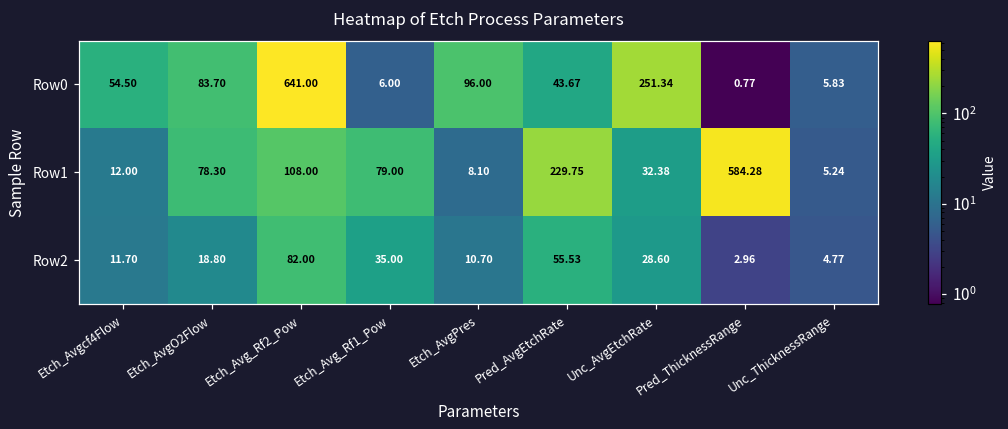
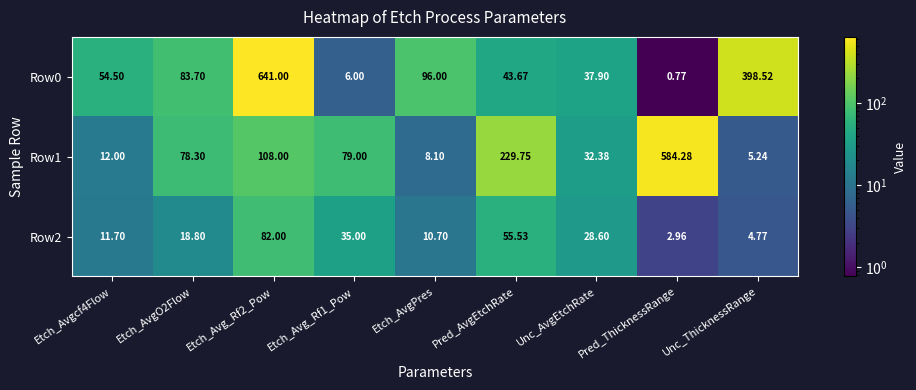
  {
    "Row0": {
      "Etch_Avgcf4Flow": 54.50,
      "Etch_AvgO2Flow": 83.70,
      "Etch_Avg_Rf2_Pow": 641.00,
      "Etch_Avg_Rf1_Pow": 6.00,
      "Etch_AvgPres": 96.00,
      "Pred_AvgEtchRate": 43.67,
-     "Unc_AvgEtchRate": 251.34,
+     "Unc_AvgEtchRate": 37.90,
      "Pred_ThicknessRange": 0.77,
-     "Unc_ThicknessRange": 5.83
+     "Unc_ThicknessRange": 398.52
    },
    "Row1": {
      "Etch_Avgcf4Flow": 12.00,
      "Etch_AvgO2Flow": 78.30,
      "Etch_Avg_Rf2_Pow": 108.00,
      "Etch_Avg_Rf1_Pow": 79.00,
      "Etch_AvgPres": 8.10,
      "Pred_AvgEtchRate": 229.75,
      "Unc_AvgEtchRate": 32.38,
      "Pred_ThicknessRange": 584.28,
      "Unc_ThicknessRange": 5.24
    },
    "Row2": {
      "Etch_Avgcf4Flow": 11.70,
      "Etch_AvgO2Flow": 18.80,
      "Etch_Avg_Rf2_Pow": 82.00,
      "Etch_Avg_Rf1_Pow": 35.00,
      "Etch_AvgPres": 10.70,
      "Pred_AvgEtchRate": 55.53,
      "Unc_AvgEtchRate": 28.60,
      "Pred_ThicknessRange": 2.96,
      "Unc_ThicknessRange": 4.77
    }
  }
